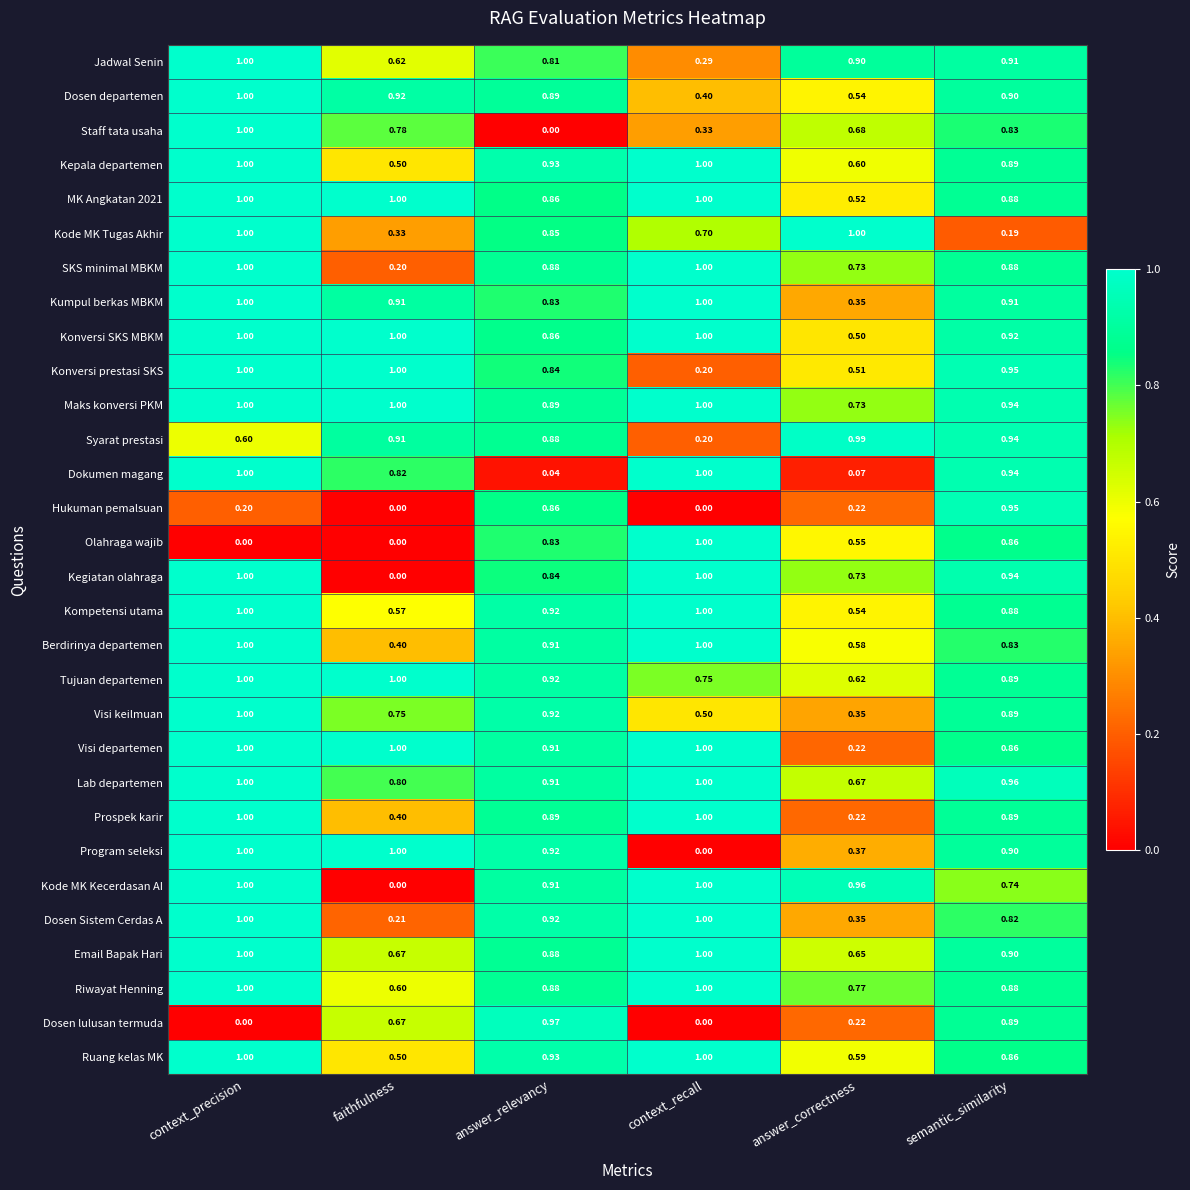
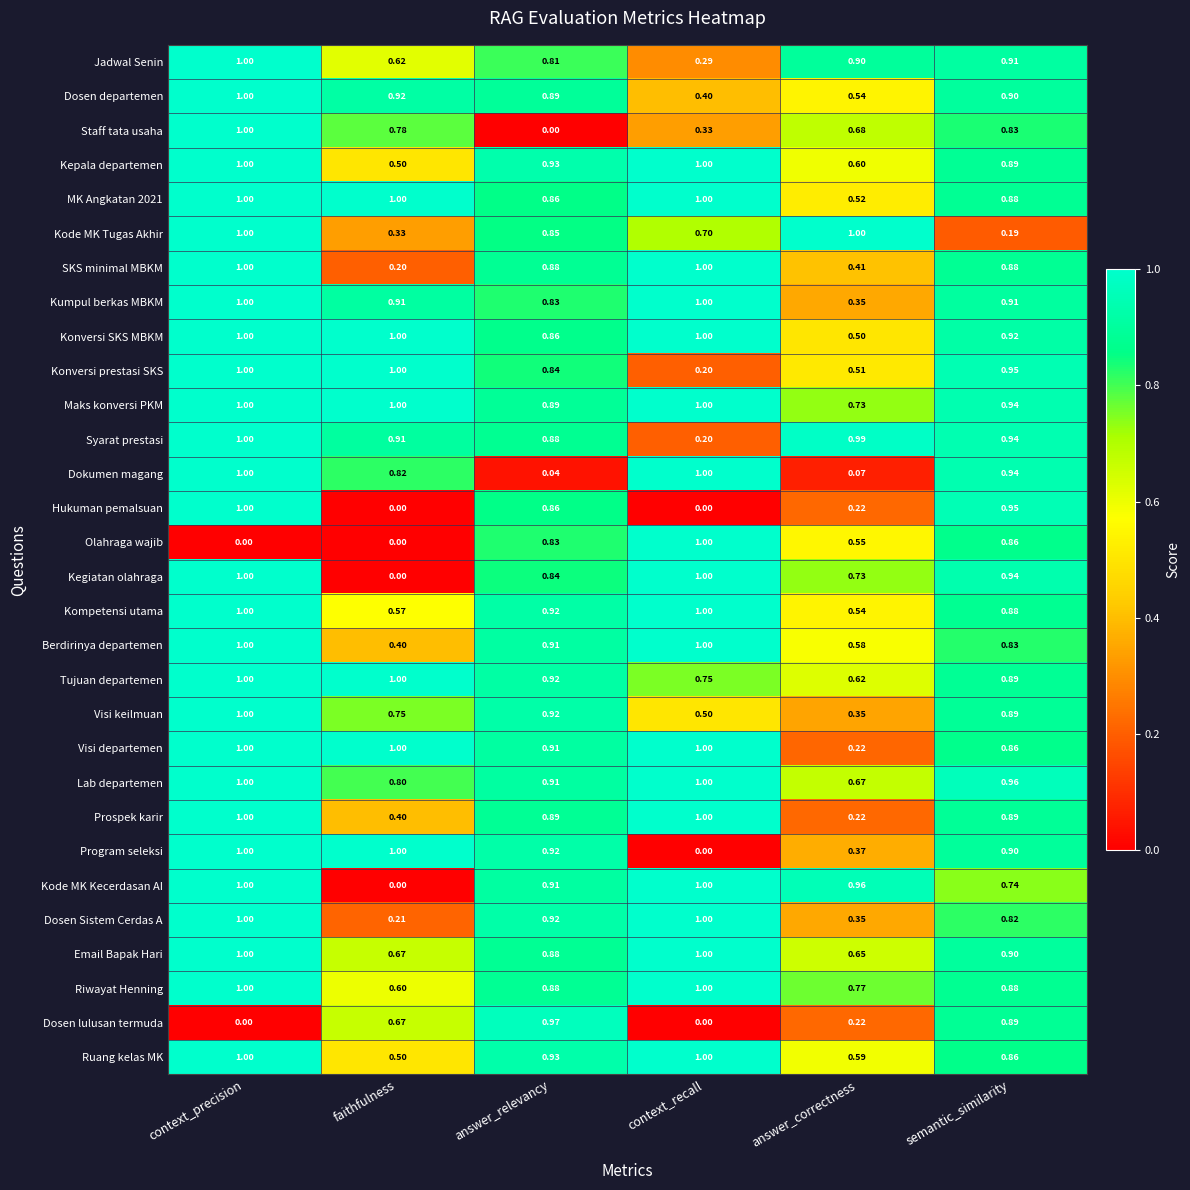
  {
    "Jadwal Senin": {
      "context_precision": 1.00,
      "faithfulness": 0.62,
      "answer_relevancy": 0.81,
      "context_recall": 0.29,
      "answer_correctness": 0.90,
      "semantic_similarity": 0.91
    },
    "Dosen departemen": {
      "context_precision": 1.00,
      "faithfulness": 0.92,
      "answer_relevancy": 0.89,
      "context_recall": 0.40,
      "answer_correctness": 0.54,
      "semantic_similarity": 0.90
    },
    "Staff tata usaha": {
      "context_precision": 1.00,
      "faithfulness": 0.78,
      "answer_relevancy": 0.00,
      "context_recall": 0.33,
      "answer_correctness": 0.68,
      "semantic_similarity": 0.83
    },
    "Kepala departemen": {
      "context_precision": 1.00,
      "faithfulness": 0.50,
      "answer_relevancy": 0.93,
      "context_recall": 1.00,
      "answer_correctness": 0.60,
      "semantic_similarity": 0.89
    },
    "MK Angkatan 2021": {
      "context_precision": 1.00,
      "faithfulness": 1.00,
      "answer_relevancy": 0.86,
      "context_recall": 1.00,
      "answer_correctness": 0.52,
      "semantic_similarity": 0.88
    },
    "Kode MK Tugas Akhir": {
      "context_precision": 1.00,
      "faithfulness": 0.33,
      "answer_relevancy": 0.85,
      "context_recall": 0.70,
      "answer_correctness": 1.00,
      "semantic_similarity": 0.19
    },
    "SKS minimal MBKM": {
      "context_precision": 1.00,
      "faithfulness": 0.20,
      "answer_relevancy": 0.88,
      "context_recall": 1.00,
-     "answer_correctness": 0.73,
+     "answer_correctness": 0.41,
      "semantic_similarity": 0.88
    },
    "Kumpul berkas MBKM": {
      "context_precision": 1.00,
      "faithfulness": 0.91,
      "answer_relevancy": 0.83,
      "context_recall": 1.00,
      "answer_correctness": 0.35,
      "semantic_similarity": 0.91
    },
    "Konversi SKS MBKM": {
      "context_precision": 1.00,
      "faithfulness": 1.00,
      "answer_relevancy": 0.86,
      "context_recall": 1.00,
      "answer_correctness": 0.50,
      "semantic_similarity": 0.92
    },
    "Konversi prestasi SKS": {
      "context_precision": 1.00,
      "faithfulness": 1.00,
      "answer_relevancy": 0.84,
      "context_recall": 0.20,
      "answer_correctness": 0.51,
      "semantic_similarity": 0.95
    },
    "Maks konversi PKM": {
      "context_precision": 1.00,
      "faithfulness": 1.00,
      "answer_relevancy": 0.89,
      "context_recall": 1.00,
      "answer_correctness": 0.73,
      "semantic_similarity": 0.94
    },
    "Syarat prestasi": {
-     "context_precision": 0.60,
+     "context_precision": 1.00,
      "faithfulness": 0.91,
      "answer_relevancy": 0.88,
      "context_recall": 0.20,
      "answer_correctness": 0.99,
      "semantic_similarity": 0.94
    },
    "Dokumen magang": {
      "context_precision": 1.00,
      "faithfulness": 0.82,
      "answer_relevancy": 0.04,
      "context_recall": 1.00,
      "answer_correctness": 0.07,
      "semantic_similarity": 0.94
    },
    "Hukuman pemalsuan": {
-     "context_precision": 0.20,
+     "context_precision": 1.00,
      "faithfulness": 0.00,
      "answer_relevancy": 0.86,
      "context_recall": 0.00,
      "answer_correctness": 0.22,
      "semantic_similarity": 0.95
    },
    "Olahraga wajib": {
      "context_precision": 0.00,
      "faithfulness": 0.00,
      "answer_relevancy": 0.83,
      "context_recall": 1.00,
      "answer_correctness": 0.55,
      "semantic_similarity": 0.86
    },
    "Kegiatan olahraga": {
      "context_precision": 1.00,
      "faithfulness": 0.00,
      "answer_relevancy": 0.84,
      "context_recall": 1.00,
      "answer_correctness": 0.73,
      "semantic_similarity": 0.94
    },
    "Kompetensi utama": {
      "context_precision": 1.00,
      "faithfulness": 0.57,
      "answer_relevancy": 0.92,
      "context_recall": 1.00,
      "answer_correctness": 0.54,
      "semantic_similarity": 0.88
    },
    "Berdirinya departemen": {
      "context_precision": 1.00,
      "faithfulness": 0.40,
      "answer_relevancy": 0.91,
      "context_recall": 1.00,
      "answer_correctness": 0.58,
      "semantic_similarity": 0.83
    },
    "Tujuan departemen": {
      "context_precision": 1.00,
      "faithfulness": 1.00,
      "answer_relevancy": 0.92,
      "context_recall": 0.75,
      "answer_correctness": 0.62,
      "semantic_similarity": 0.89
    },
    "Visi keilmuan": {
      "context_precision": 1.00,
      "faithfulness": 0.75,
      "answer_relevancy": 0.92,
      "context_recall": 0.50,
      "answer_correctness": 0.35,
      "semantic_similarity": 0.89
    },
    "Visi departemen": {
      "context_precision": 1.00,
      "faithfulness": 1.00,
      "answer_relevancy": 0.91,
      "context_recall": 1.00,
      "answer_correctness": 0.22,
      "semantic_similarity": 0.86
    },
    "Lab departemen": {
      "context_precision": 1.00,
      "faithfulness": 0.80,
      "answer_relevancy": 0.91,
      "context_recall": 1.00,
      "answer_correctness": 0.67,
      "semantic_similarity": 0.96
    },
    "Prospek karir": {
      "context_precision": 1.00,
      "faithfulness": 0.40,
      "answer_relevancy": 0.89,
      "context_recall": 1.00,
      "answer_correctness": 0.22,
      "semantic_similarity": 0.89
    },
    "Program seleksi": {
      "context_precision": 1.00,
      "faithfulness": 1.00,
      "answer_relevancy": 0.92,
      "context_recall": 0.00,
      "answer_correctness": 0.37,
      "semantic_similarity": 0.90
    },
    "Kode MK Kecerdasan AI": {
      "context_precision": 1.00,
      "faithfulness": 0.00,
      "answer_relevancy": 0.91,
      "context_recall": 1.00,
      "answer_correctness": 0.96,
      "semantic_similarity": 0.74
    },
    "Dosen Sistem Cerdas A": {
      "context_precision": 1.00,
      "faithfulness": 0.21,
      "answer_relevancy": 0.92,
      "context_recall": 1.00,
      "answer_correctness": 0.35,
      "semantic_similarity": 0.82
    },
    "Email Bapak Hari": {
      "context_precision": 1.00,
      "faithfulness": 0.67,
      "answer_relevancy": 0.88,
      "context_recall": 1.00,
      "answer_correctness": 0.65,
      "semantic_similarity": 0.90
    },
    "Riwayat Henning": {
      "context_precision": 1.00,
      "faithfulness": 0.60,
      "answer_relevancy": 0.88,
      "context_recall": 1.00,
      "answer_correctness": 0.77,
      "semantic_similarity": 0.88
    },
    "Dosen lulusan termuda": {
      "context_precision": 0.00,
      "faithfulness": 0.67,
      "answer_relevancy": 0.97,
      "context_recall": 0.00,
      "answer_correctness": 0.22,
      "semantic_similarity": 0.89
    },
    "Ruang kelas MK": {
      "context_precision": 1.00,
      "faithfulness": 0.50,
      "answer_relevancy": 0.93,
      "context_recall": 1.00,
      "answer_correctness": 0.59,
      "semantic_similarity": 0.86
    }
  }
